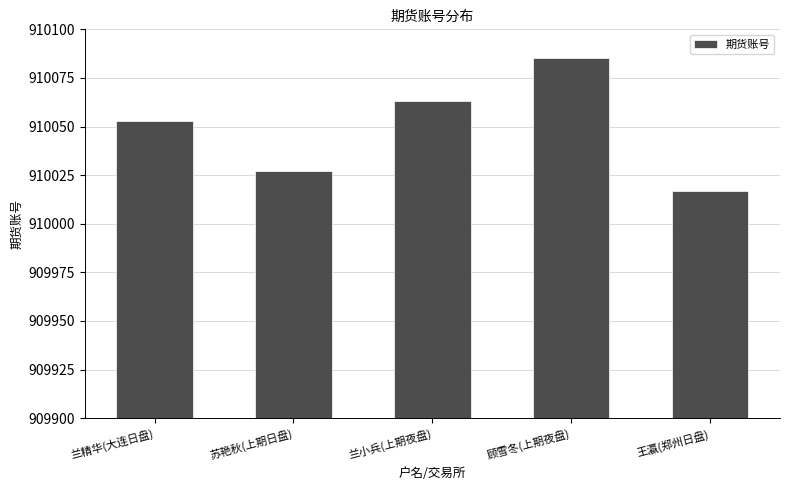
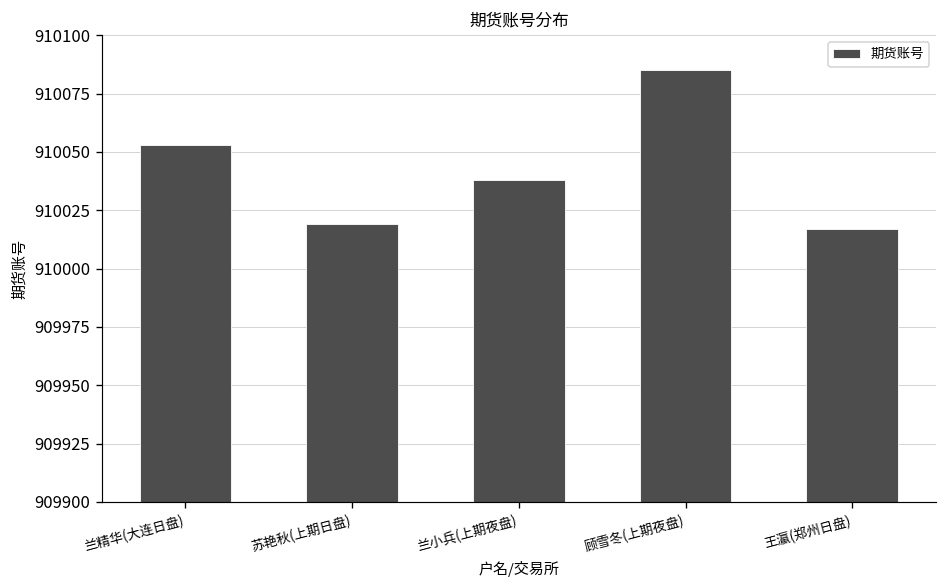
  {
    "兰精华(大连日盘)": 910053,
-   "苏艳秋(上期日盘)": 910027,
-   "兰小兵(上期夜盘)": 910063,
+   "苏艳秋(上期日盘)": 910019,
+   "兰小兵(上期夜盘)": 910038,
    "顾雪冬(上期夜盘)": 910085,
    "王瀛(郑州日盘)": 910017
  }
